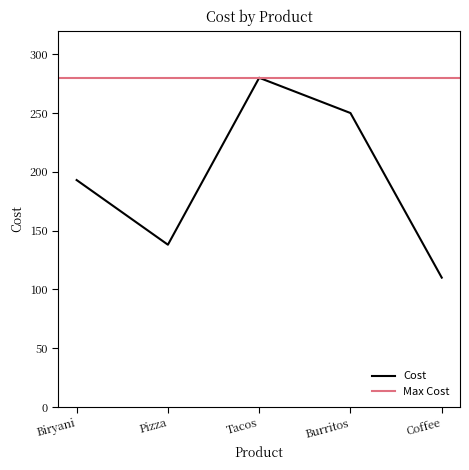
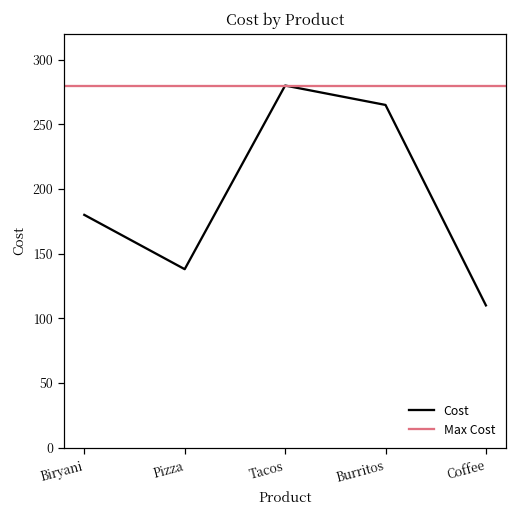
  {
-   "Biryani": 193,
+   "Biryani": 180,
    "Pizza": 138,
    "Tacos": 280,
-   "Burritos": 250,
+   "Burritos": 265,
    "Coffee": 110
  }
